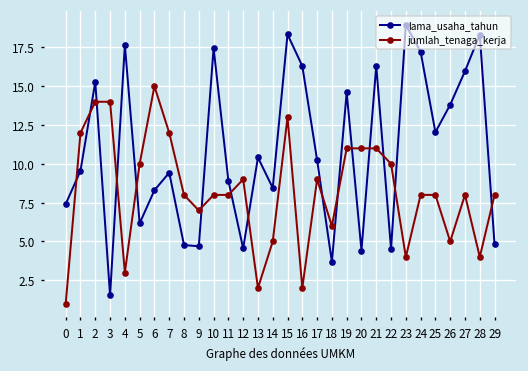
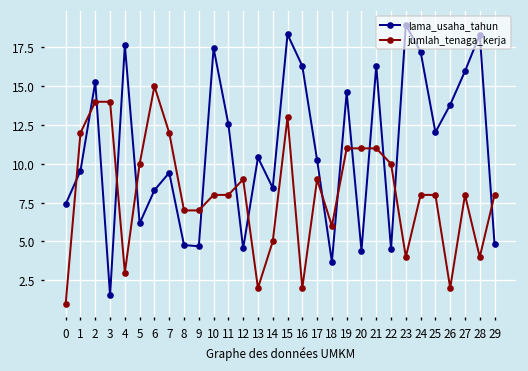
  {
    "lama_usaha_tahun": {
      "0": 7.4,
      "1": 9.6,
      "2": 15.3,
      "3": 1.5,
      "4": 17.7,
      "5": 6.2,
      "6": 8.3,
      "7": 9.4,
      "8": 4.8,
      "9": 4.7,
      "10": 17.5,
-     "11": 8.9,
+     "11": 12.6,
      "12": 4.6,
      "13": 10.4,
      "14": 8.5,
      "15": 18.3,
      "16": 16.3,
      "17": 10.3,
      "18": 3.7,
      "19": 14.6,
      "20": 4.4,
      "21": 16.3,
      "22": 4.5,
      "24": 17.2,
      "25": 12.0,
      "26": 13.8,
      "27": 16.0,
      "29": 4.8
    },
    "jumlah_tenaga_kerja": {
      "0": 1,
      "1": 12,
      "2": 14,
      "3": 14,
      "4": 3,
      "5": 10,
      "6": 15,
      "7": 12,
-     "8": 8,
+     "8": 7,
      "9": 7,
      "10": 8,
      "11": 8,
      "12": 9,
      "13": 2,
      "14": 5,
      "15": 13,
      "16": 2,
      "17": 9,
      "18": 6,
      "19": 11,
      "20": 11,
      "21": 11,
      "22": 10,
      "23": 4,
      "24": 8,
      "25": 8,
-     "26": 5,
+     "26": 2,
      "27": 8,
      "28": 4,
      "29": 8
    }
  }
